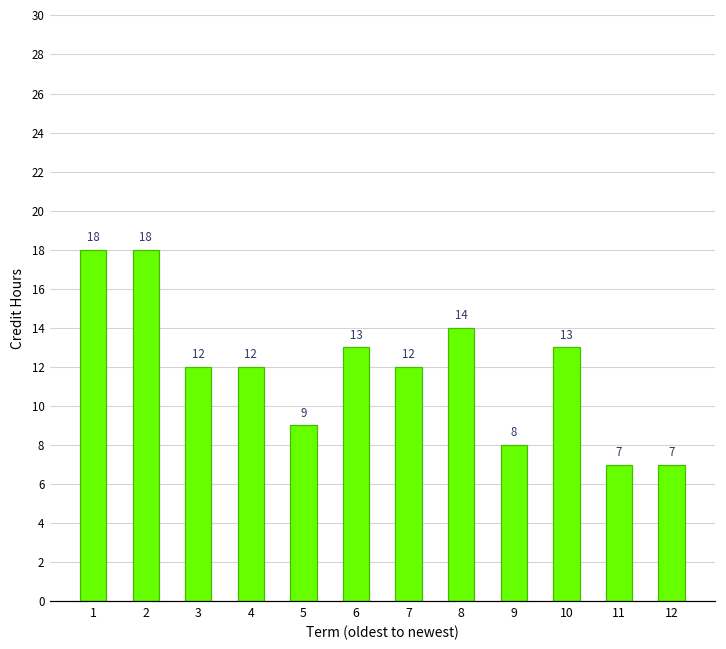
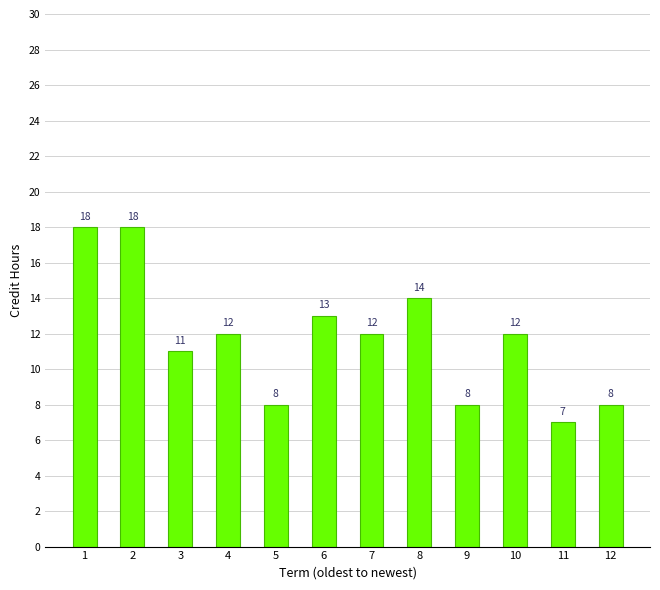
  {
    "1": 18,
    "2": 18,
-   "3": 12,
+   "3": 11,
    "4": 12,
-   "5": 9,
+   "5": 8,
    "6": 13,
    "7": 12,
    "8": 14,
    "9": 8,
-   "10": 13,
+   "10": 12,
    "11": 7,
-   "12": 7
+   "12": 8
  }
